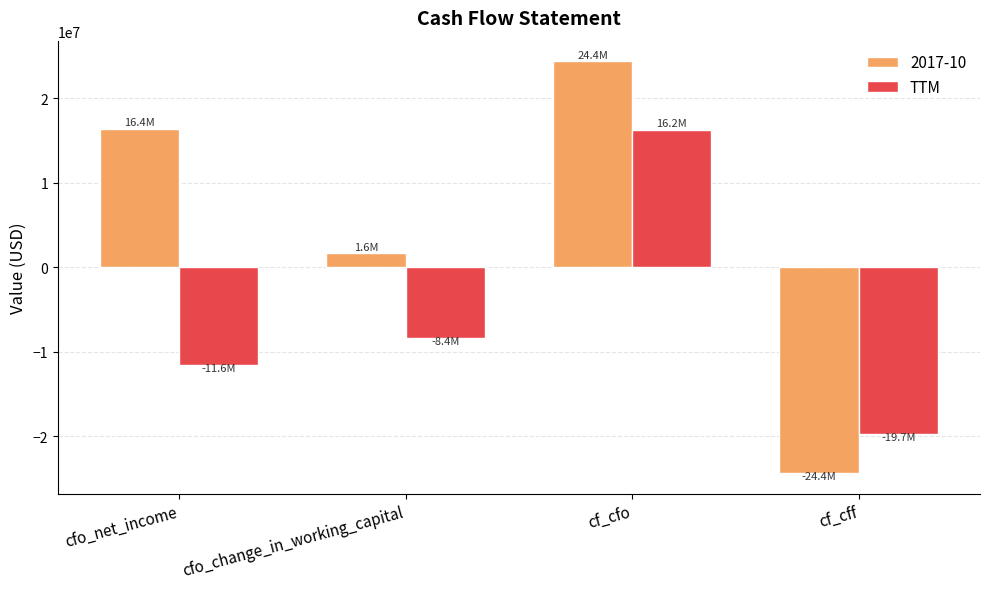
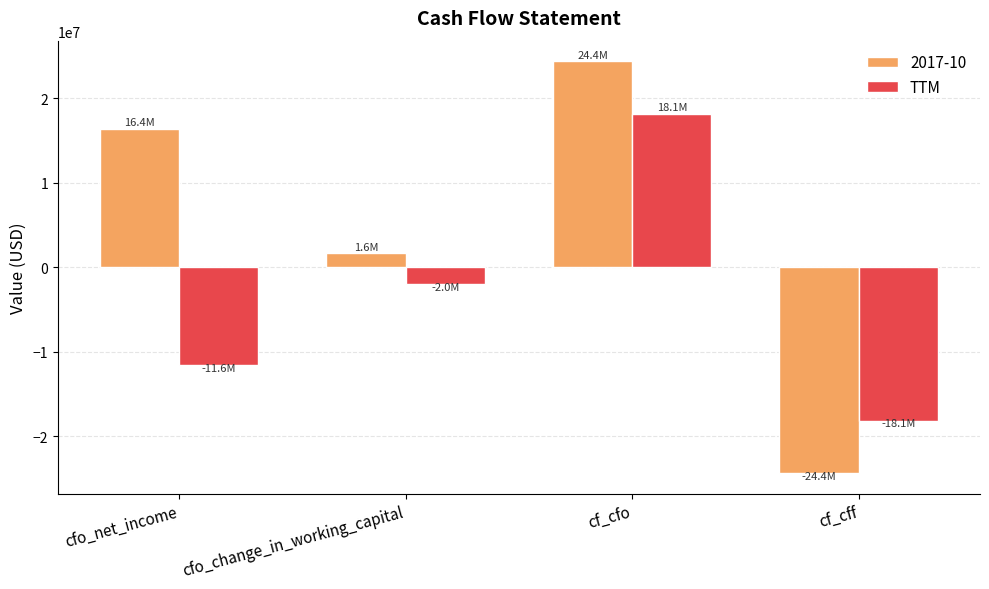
  {
    "2017-10": {
      "cfo_net_income": "16.4M",
      "cfo_change_in_working_capital": "1.6M",
      "cf_cfo": "24.4M",
      "cf_cff": "-24.4M"
    },
    "TTM": {
      "cfo_net_income": "-11.6M",
-     "cfo_change_in_working_capital": "-8.4M",
-     "cf_cfo": "16.2M",
-     "cf_cff": "-19.7M"
+     "cfo_change_in_working_capital": "-2.0M",
+     "cf_cfo": "18.1M",
+     "cf_cff": "-18.1M"
    }
  }
